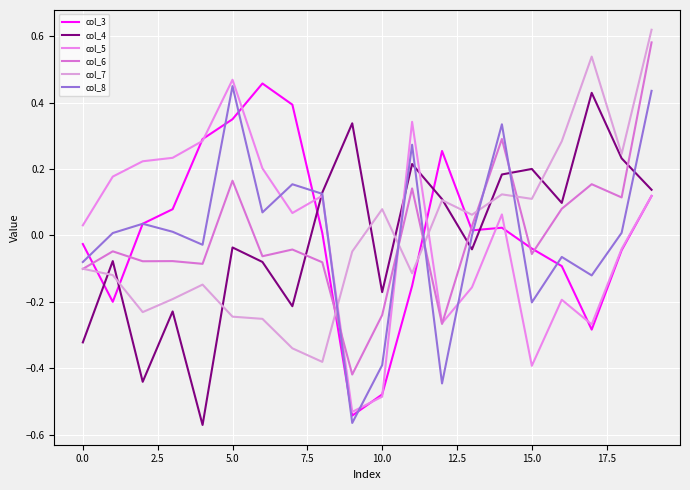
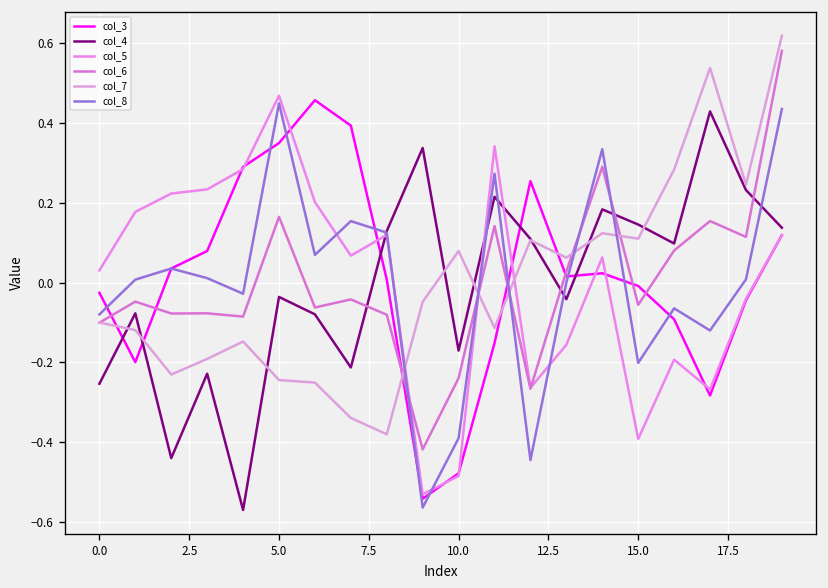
  {
    "col_3": {
      "0.0": -0.03,
      "5.0": 0.35,
-     "15.0": -0.04
+     "15.0": -0.01
    },
    "col_4": {
-     "0.0": -0.32,
+     "0.0": -0.25,
      "5.0": -0.04,
      "10.0": -0.17,
-     "15.0": 0.20
+     "15.0": 0.15
    },
    "col_8": {
      "0.0": -0.08,
      "5.0": 0.45,
      "10.0": -0.39,
      "15.0": -0.20
    }
  }
